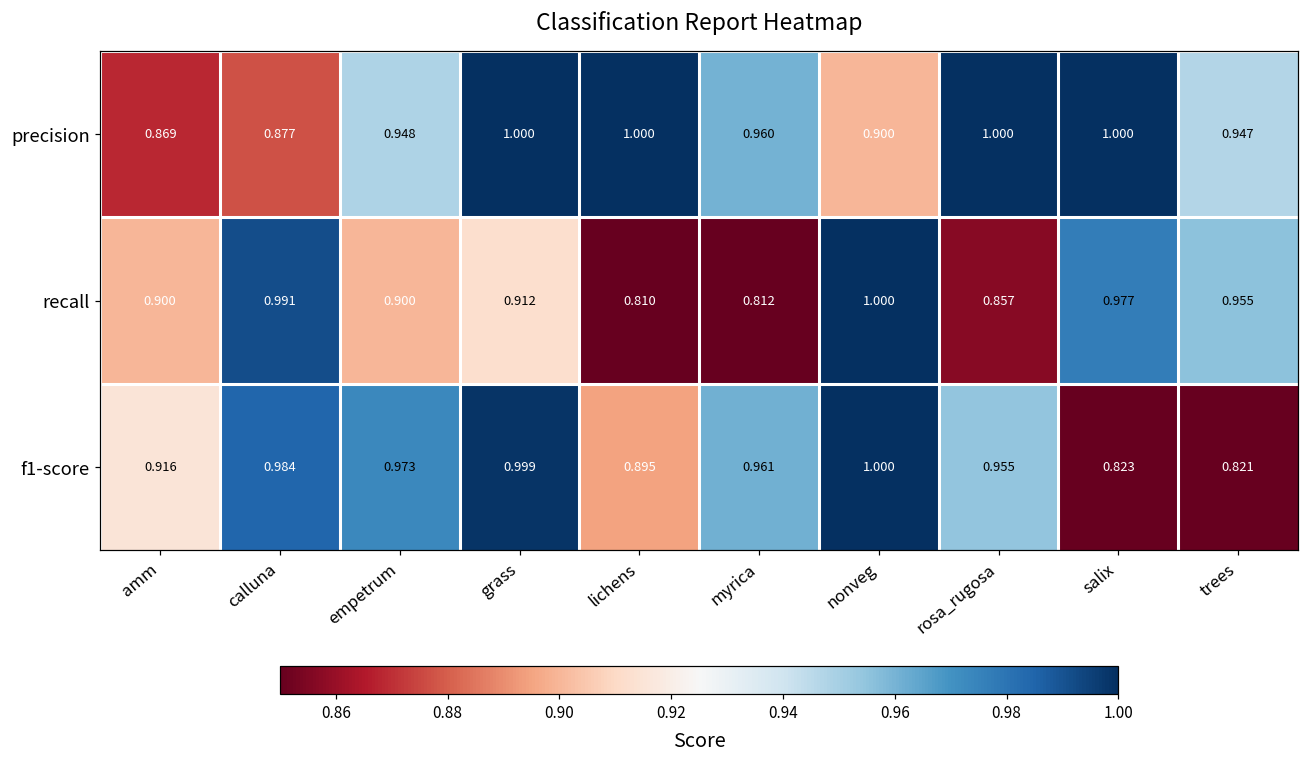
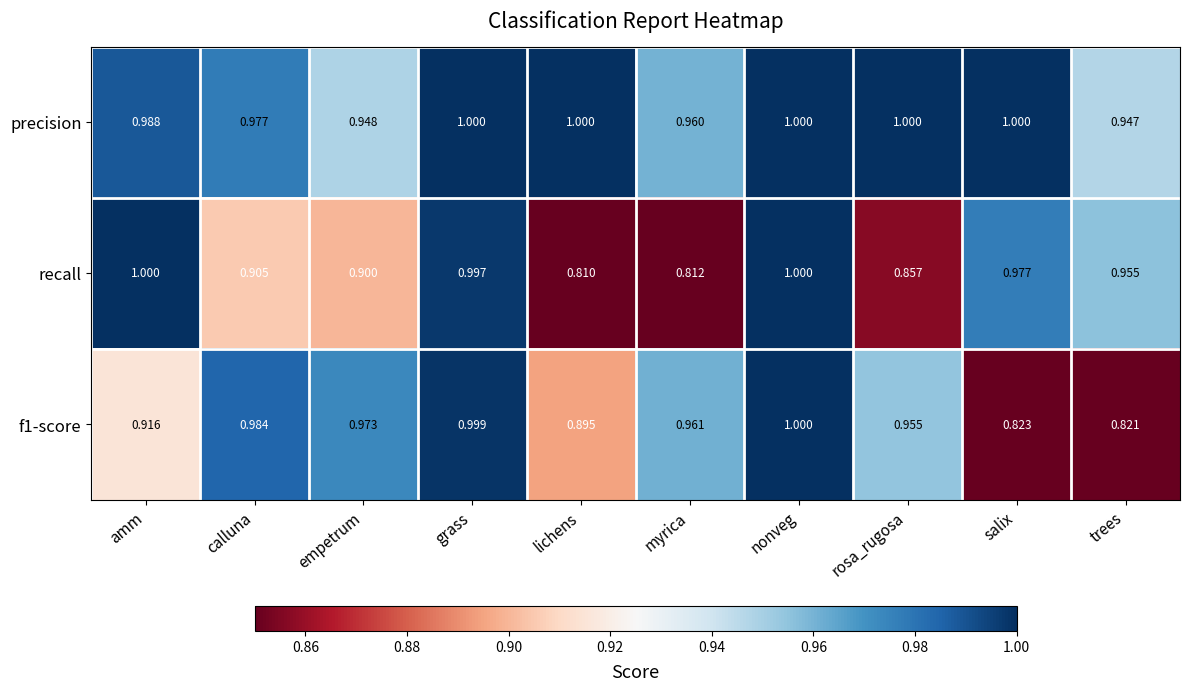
  {
    "precision": {
-     "amm": 0.869,
-     "calluna": 0.877,
+     "amm": 0.988,
+     "calluna": 0.977,
      "empetrum": 0.948,
      "grass": 1.000,
      "lichens": 1.000,
      "myrica": 0.960,
-     "nonveg": 0.900,
+     "nonveg": 1.000,
      "rosa_rugosa": 1.000,
      "salix": 1.000,
      "trees": 0.947
    },
    "recall": {
-     "amm": 0.900,
-     "calluna": 0.991,
+     "amm": 1.000,
+     "calluna": 0.905,
      "empetrum": 0.900,
-     "grass": 0.912,
+     "grass": 0.997,
      "lichens": 0.810,
      "myrica": 0.812,
      "nonveg": 1.000,
      "rosa_rugosa": 0.857,
      "salix": 0.977,
      "trees": 0.955
    },
    "f1-score": {
      "amm": 0.916,
      "calluna": 0.984,
      "empetrum": 0.973,
      "grass": 0.999,
      "lichens": 0.895,
      "myrica": 0.961,
      "nonveg": 1.000,
      "rosa_rugosa": 0.955,
      "salix": 0.823,
      "trees": 0.821
    }
  }
